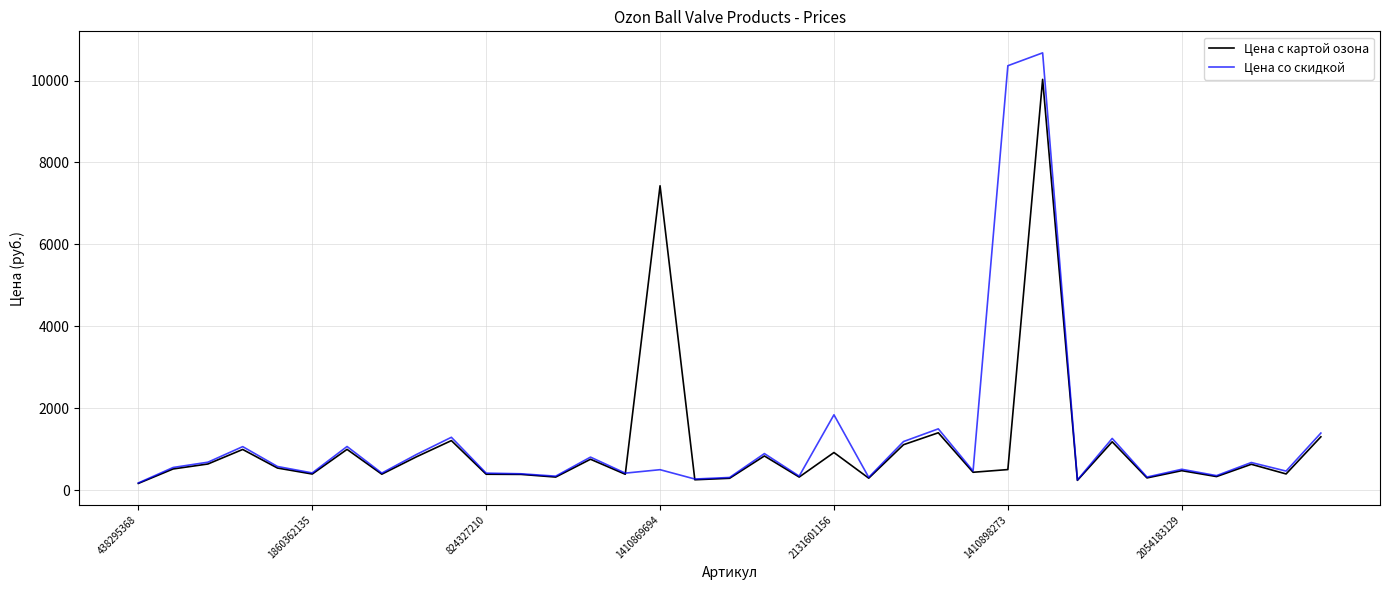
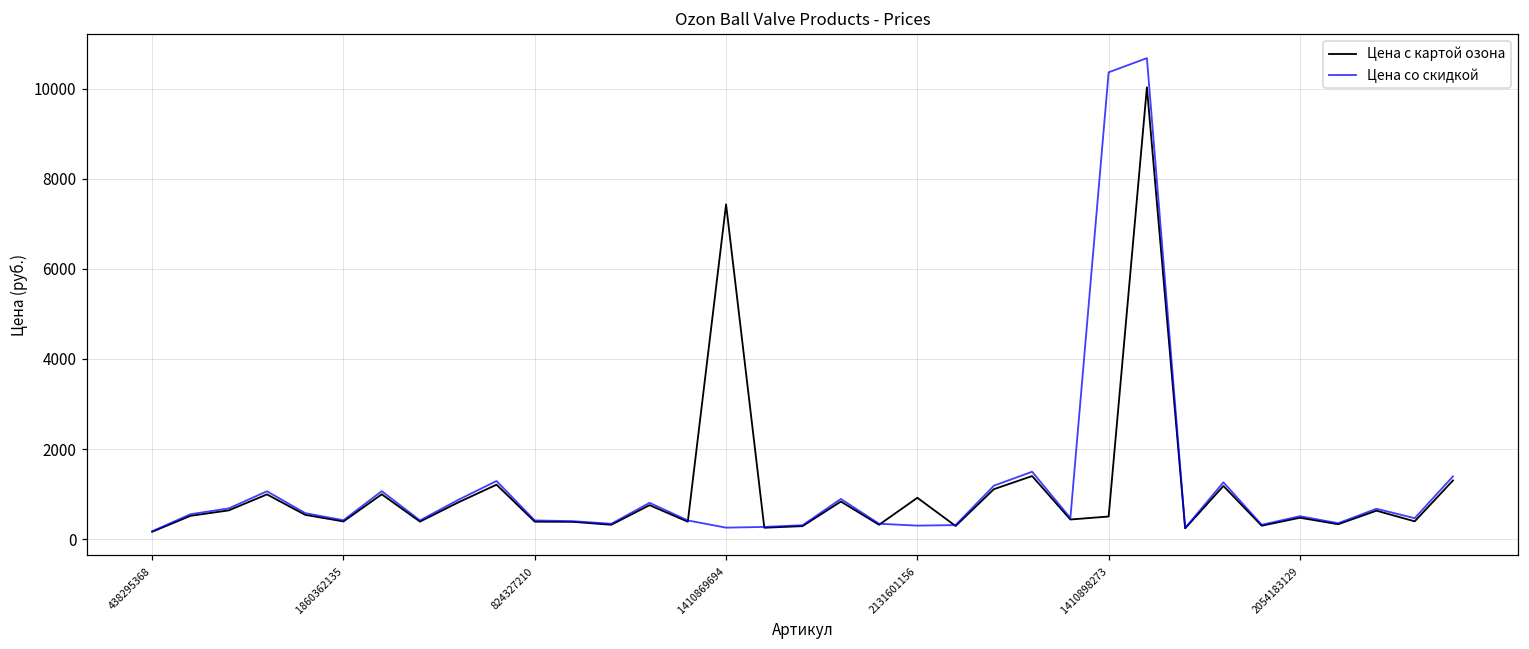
  {
    "Цена с картой озона": {
      "1410869694": 7400,
      "2131601156": 900,
      "1410898273": 500
    },
    "Цена со скидкой": {
-     "1410869694": 500,
-     "2131601156": 1800,
+     "1410869694": 300,
+     "2131601156": 300,
      "1410898273": 10400
    }
  }
